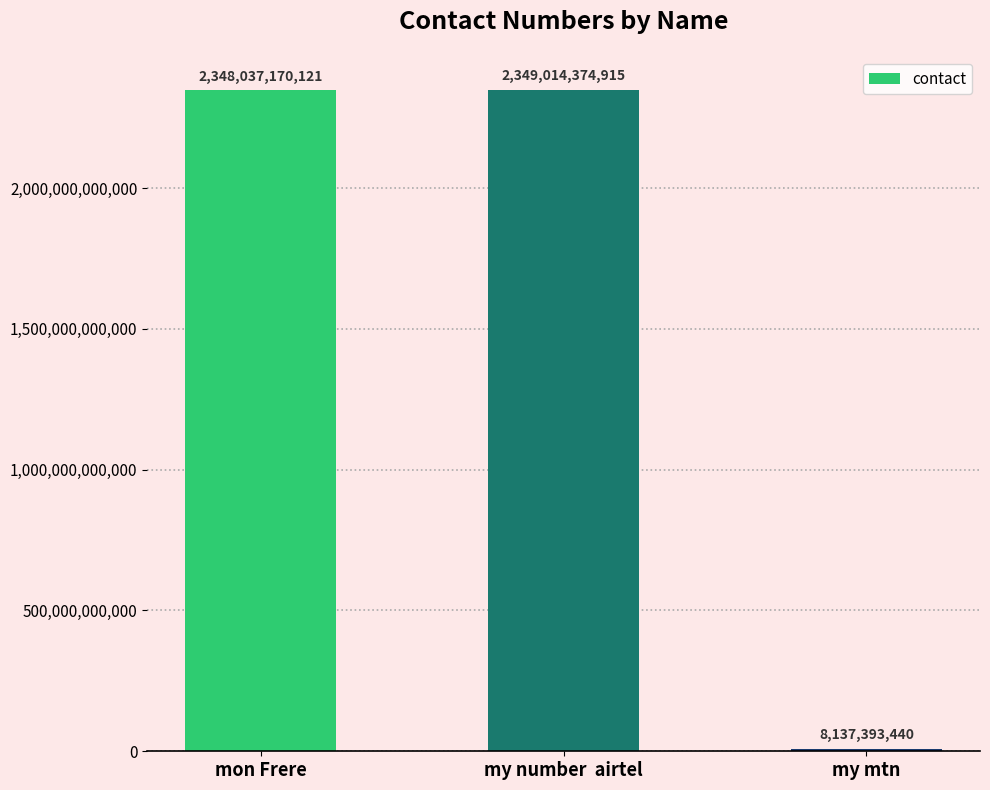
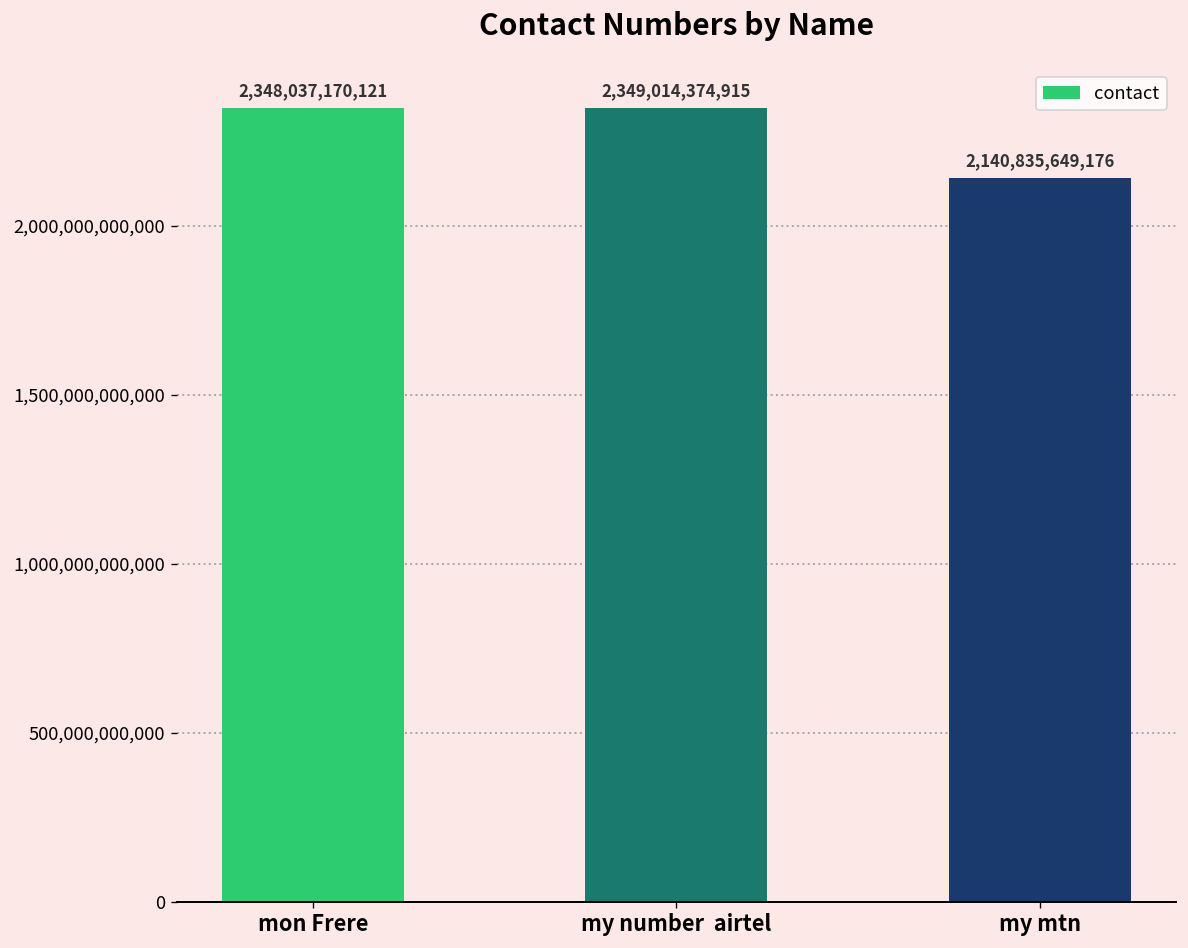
  {
    "mon Frere": "2,348,037,170,121",
    "my number airtel": "2,349,014,374,915",
-   "my mtn": "8,137,393,440"
+   "my mtn": "2,140,835,649,176"
  }
